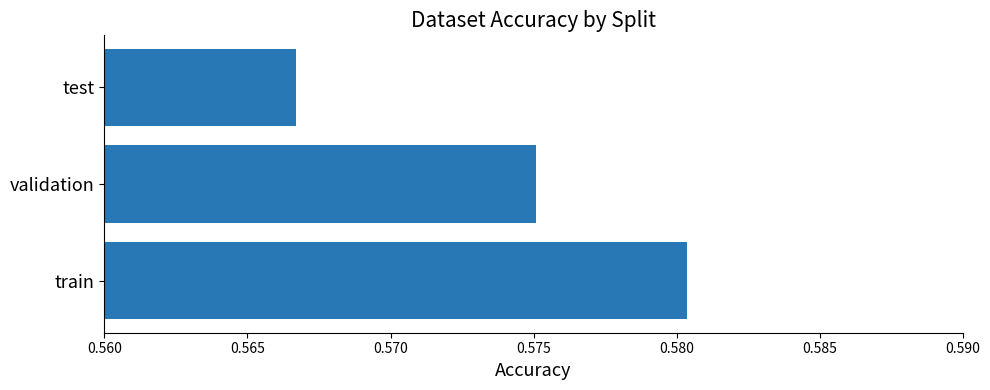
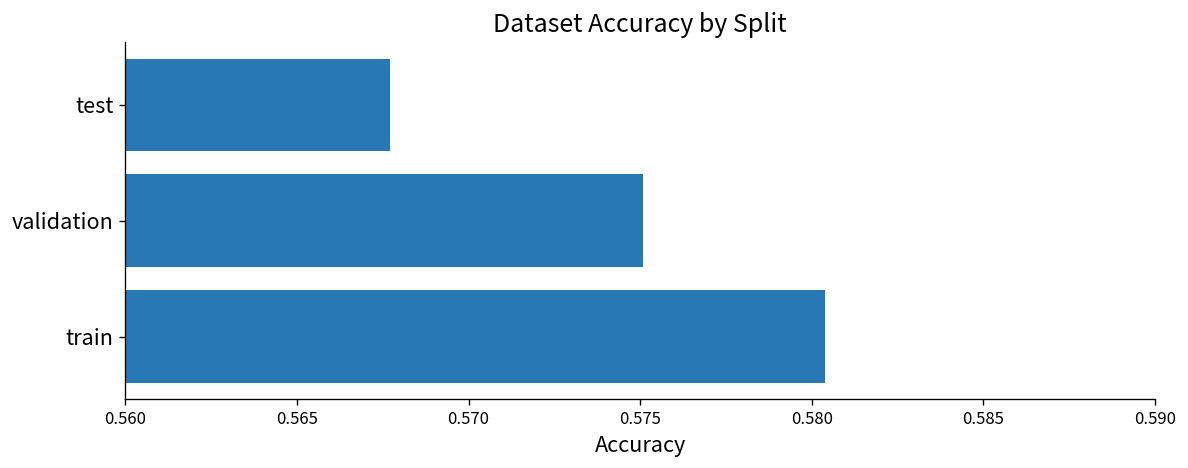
  {
-   "test": 0.5667,
+   "test": 0.5677,
    "validation": 0.5751,
    "train": 0.5804
  }
